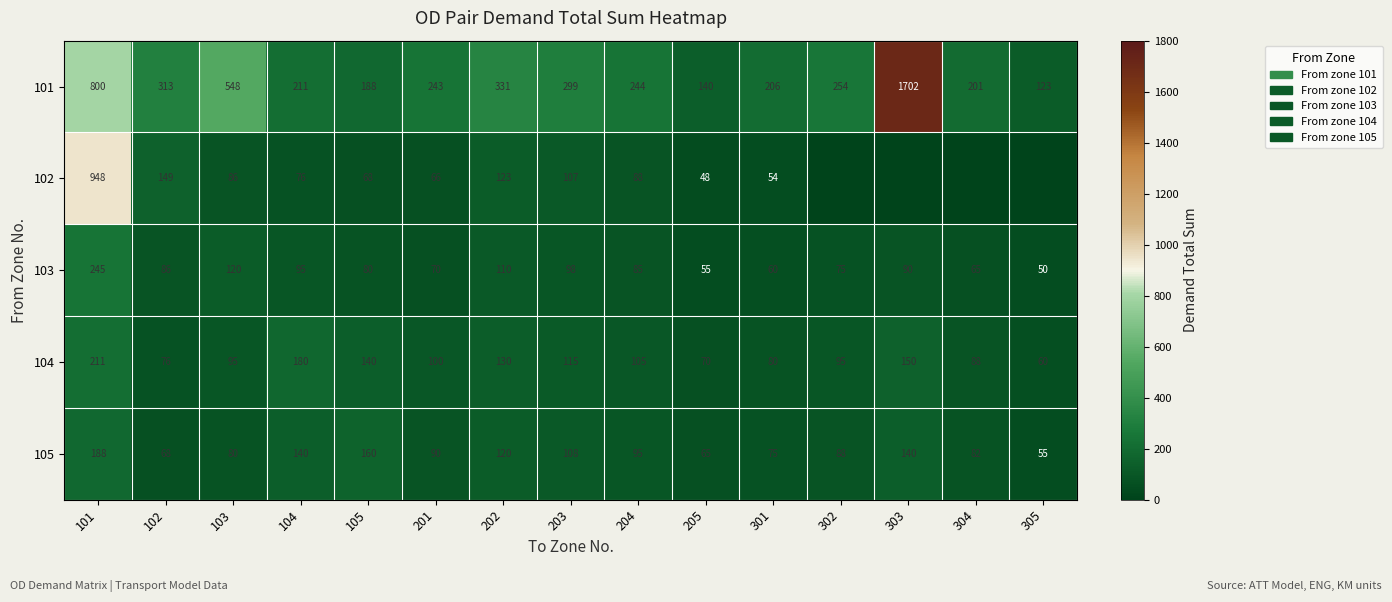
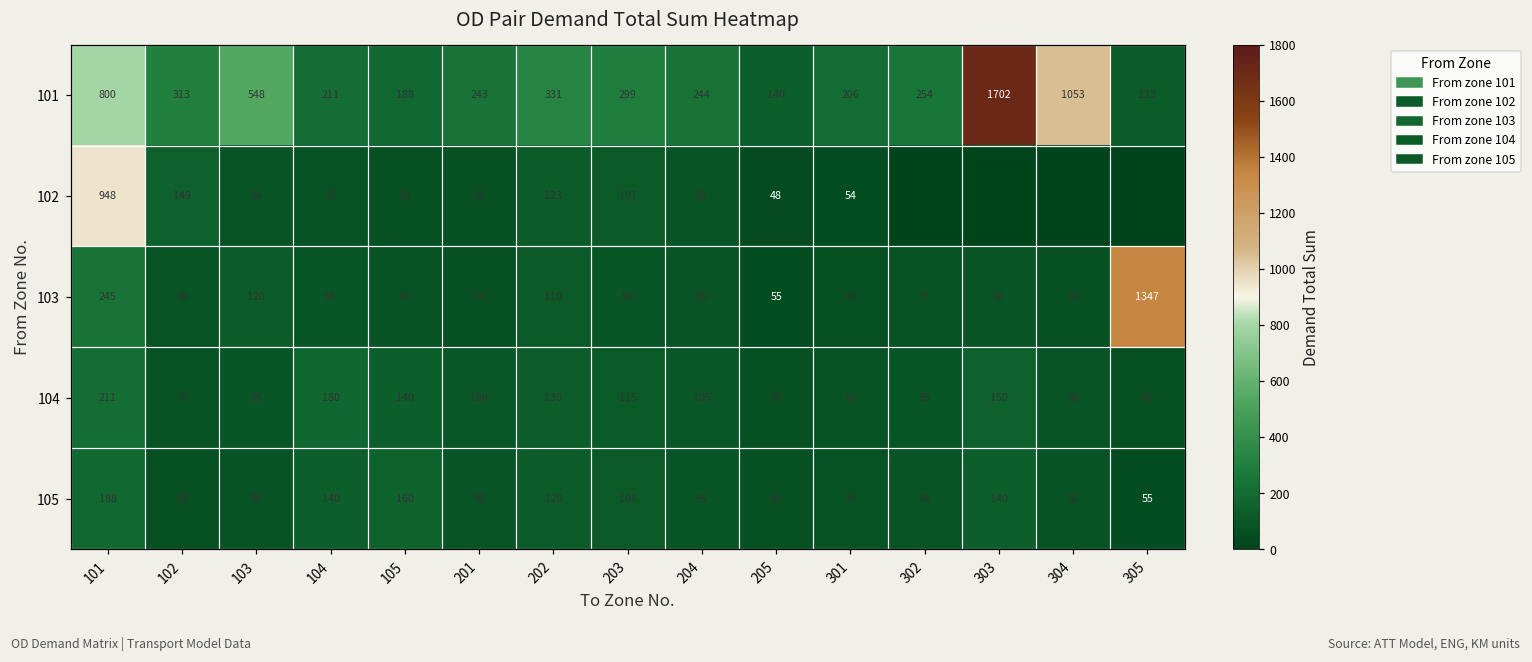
  {
    "101": {
      "101": 800,
      "102": 313,
      "103": 548,
      "104": 211,
      "105": 188,
      "201": 243,
      "202": 331,
      "203": 299,
      "204": 244,
      "301": 206,
      "302": 254,
      "303": 1702,
-     "304": 201
+     "304": 1053
    },
    "102": {
      "101": 948,
      "205": 48,
      "301": 54
    },
    "103": {
      "101": 245,
      "205": 55,
-     "305": 50
+     "305": 1347
    },
    "104": {
      "101": 211,
      "104": 180
    },
    "105": {
      "101": 188,
      "105": 160,
      "305": 55
    }
  }
